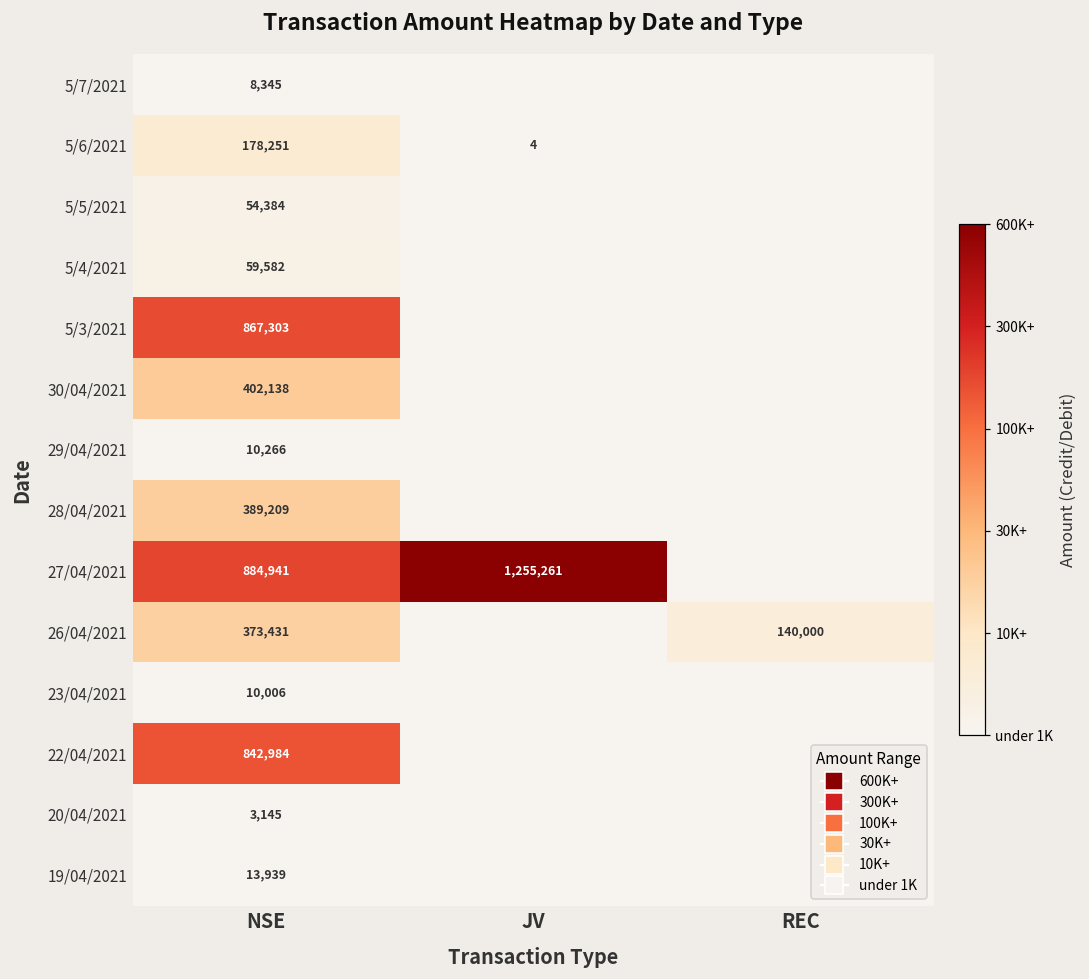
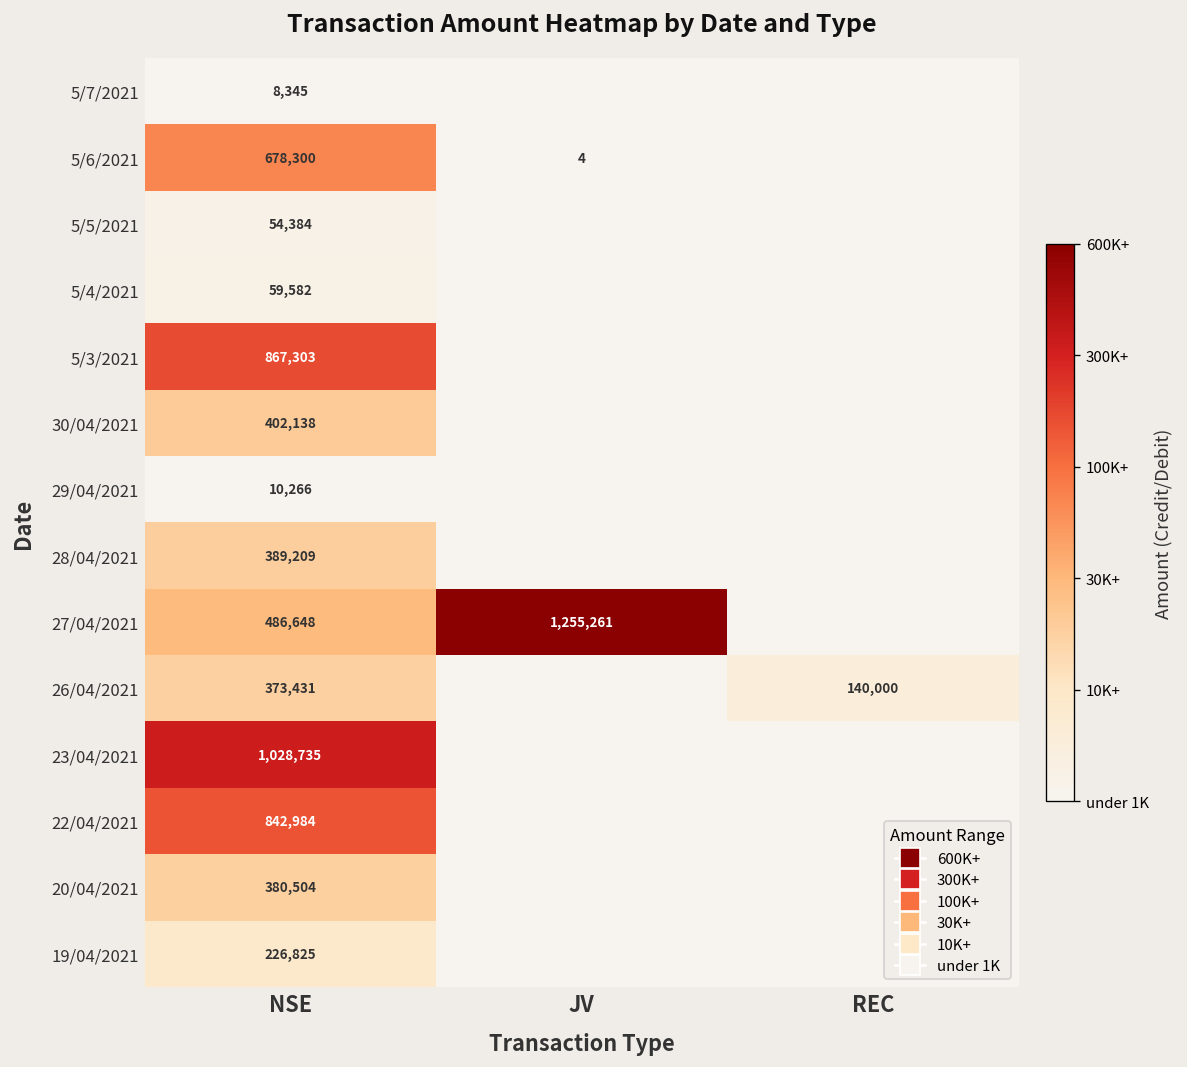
  {
    "5/7/2021": {
      "NSE": "8,345"
    },
    "5/6/2021": {
-     "NSE": "178,251",
+     "NSE": "678,300",
      "JV": "4"
    },
    "5/5/2021": {
      "NSE": "54,384"
    },
    "5/4/2021": {
      "NSE": "59,582"
    },
    "5/3/2021": {
      "NSE": "867,303"
    },
    "30/04/2021": {
      "NSE": "402,138"
    },
    "29/04/2021": {
      "NSE": "10,266"
    },
    "28/04/2021": {
      "NSE": "389,209"
    },
    "27/04/2021": {
-     "NSE": "884,941",
+     "NSE": "486,648",
      "JV": "1,255,261"
    },
    "26/04/2021": {
      "NSE": "373,431",
      "REC": "140,000"
    },
    "23/04/2021": {
-     "NSE": "10,006"
+     "NSE": "1,028,735"
    },
    "22/04/2021": {
      "NSE": "842,984"
    },
    "20/04/2021": {
-     "NSE": "3,145"
+     "NSE": "380,504"
    },
    "19/04/2021": {
-     "NSE": "13,939"
+     "NSE": "226,825"
    }
  }
